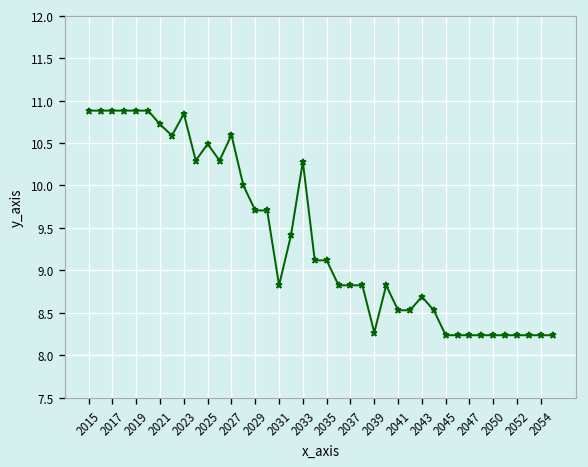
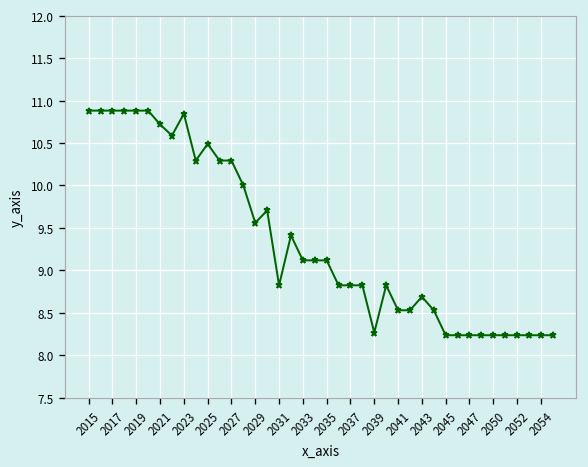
  {
    "2015": 10.9,
    "2017": 10.9,
    "2019": 10.9,
    "2021": 10.7,
    "2023": 10.8,
    "2025": 10.5,
-   "2027": 10.6,
-   "2029": 9.7,
+   "2027": 10.3,
+   "2029": 9.6,
    "2031": 8.8,
-   "2033": 10.3,
+   "2033": 9.1,
    "2035": 9.1,
    "2037": 8.8,
    "2039": 8.3,
    "2041": 8.5,
    "2043": 8.7,
    "2045": 8.2,
    "2047": 8.2,
    "2050": 8.2,
    "2052": 8.2,
    "2054": 8.2
  }
